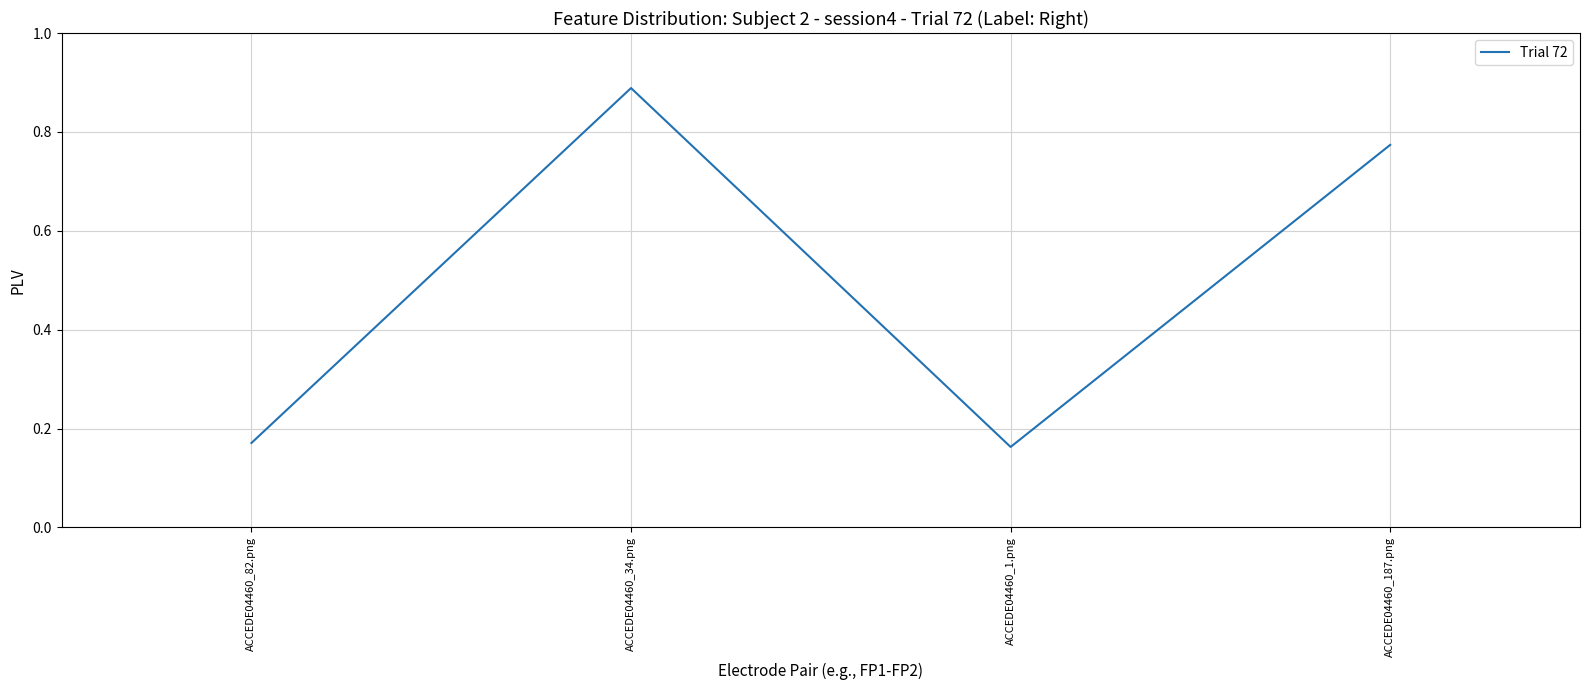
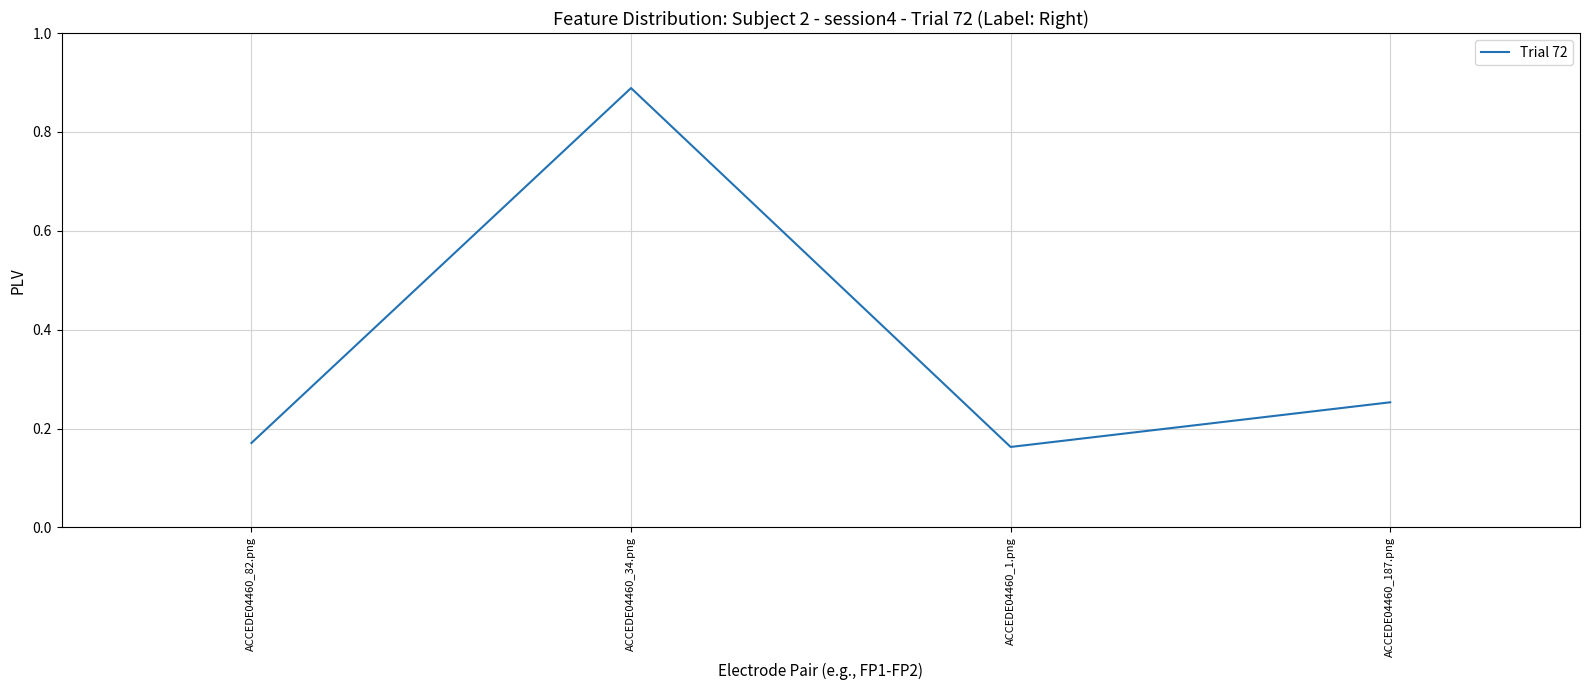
  {
    "ACCEDE04460_82.png": 0.17,
    "ACCEDE04460_34.png": 0.89,
    "ACCEDE04460_1.png": 0.16,
-   "ACCEDE04460_187.png": 0.77
+   "ACCEDE04460_187.png": 0.25
  }
